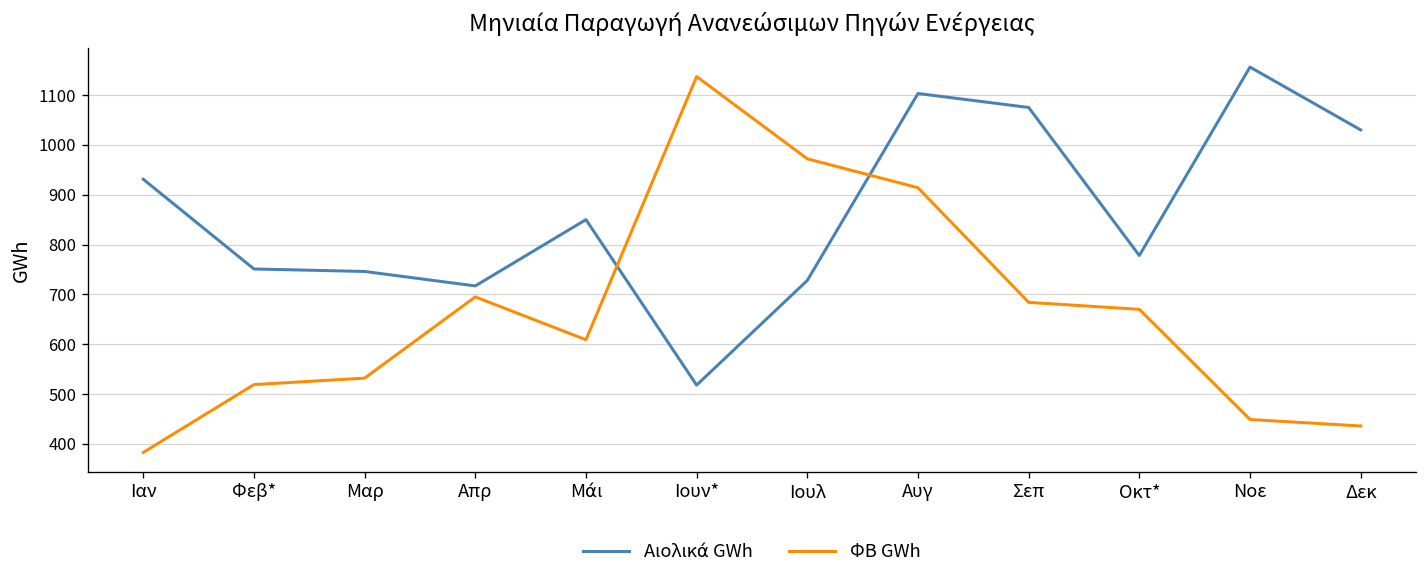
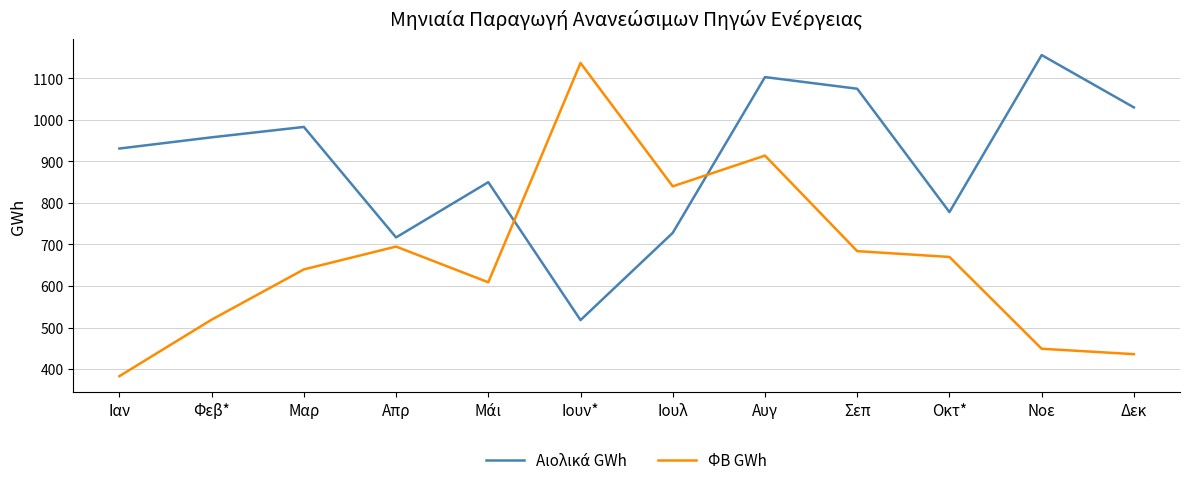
  {
    "Αιολικά GWh": {
      "Ιαν": 930,
-     "Φεβ*": 750,
-     "Μαρ": 750,
+     "Φεβ*": 960,
+     "Μαρ": 980,
      "Απρ": 720,
      "Μάι": 850,
      "Ιουν*": 520,
      "Ιουλ": 730,
      "Αυγ": 1100,
      "Σεπ": 1080,
      "Οκτ*": 780,
      "Νοε": 1160,
      "Δεκ": 1030
    },
    "ΦΒ GWh": {
      "Ιαν": 380,
      "Φεβ*": 520,
-     "Μαρ": 530,
+     "Μαρ": 640,
      "Απρ": 700,
      "Μάι": 610,
      "Ιουν*": 1140,
-     "Ιουλ": 970,
+     "Ιουλ": 840,
      "Αυγ": 910,
      "Σεπ": 680,
      "Οκτ*": 670,
      "Νοε": 450,
      "Δεκ": 440
    }
  }
